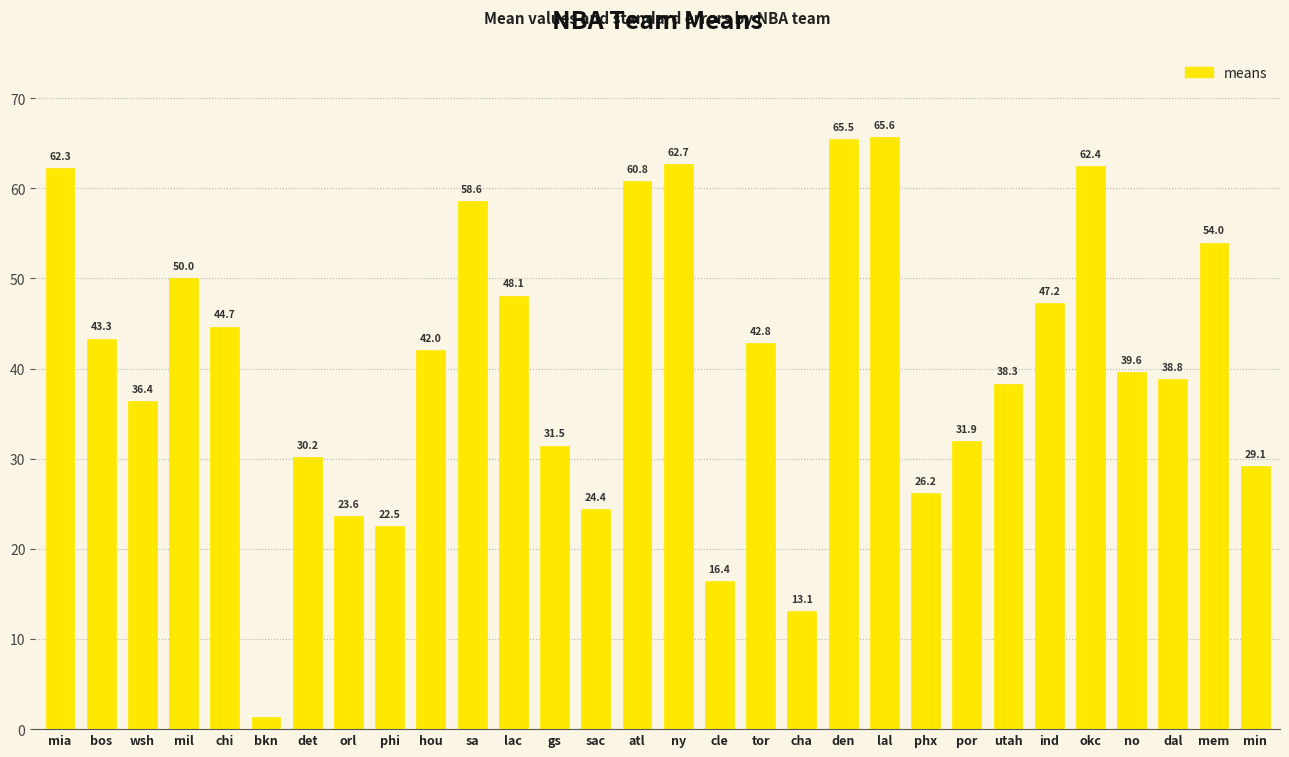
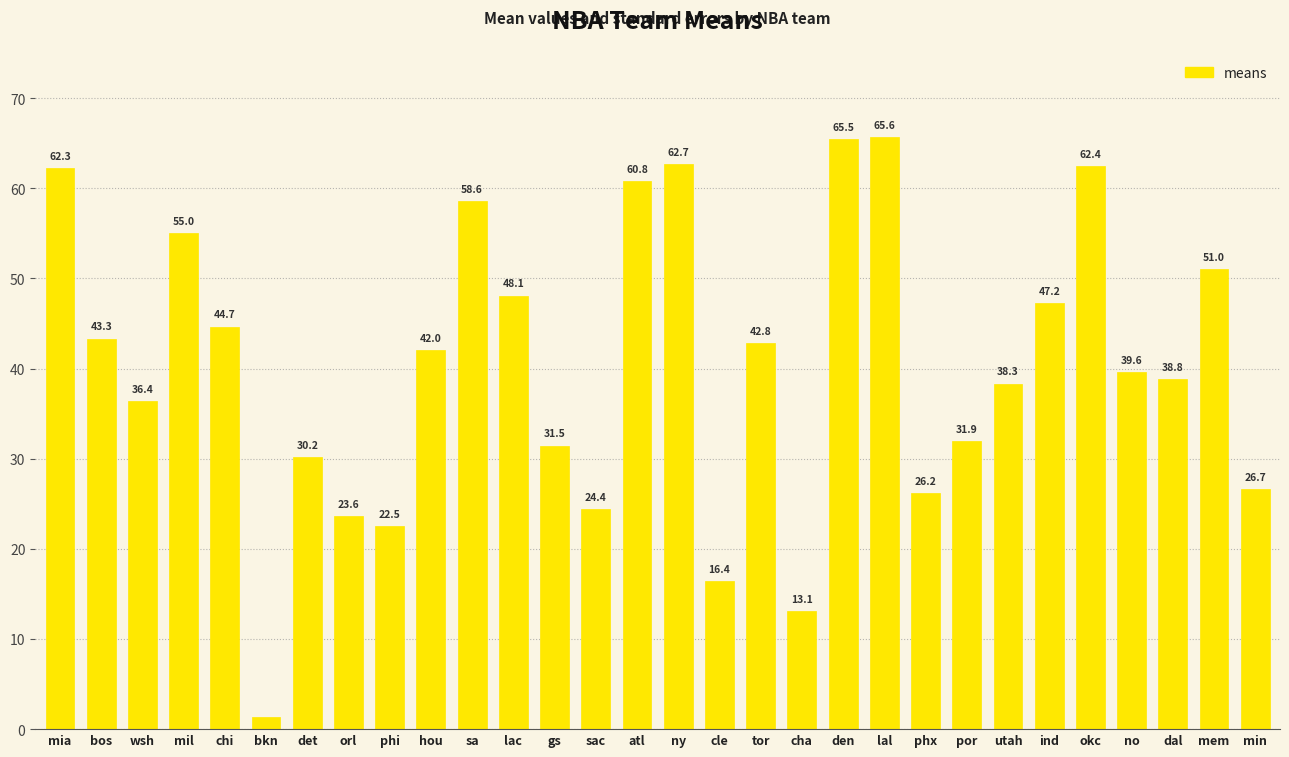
  {
    "mia": 62.3,
    "bos": 43.3,
    "wsh": 36.4,
-   "mil": 50.0,
+   "mil": 55.0,
    "chi": 44.7,
    "det": 30.2,
    "orl": 23.6,
    "phi": 22.5,
    "hou": 42.0,
    "sa": 58.6,
    "lac": 48.1,
    "gs": 31.5,
    "sac": 24.4,
    "atl": 60.8,
    "ny": 62.7,
    "cle": 16.4,
    "tor": 42.8,
    "cha": 13.1,
    "den": 65.5,
    "lal": 65.6,
    "phx": 26.2,
    "por": 31.9,
    "utah": 38.3,
    "ind": 47.2,
    "okc": 62.4,
    "no": 39.6,
    "dal": 38.8,
-   "mem": 54.0,
-   "min": 29.1
+   "mem": 51.0,
+   "min": 26.7
  }
